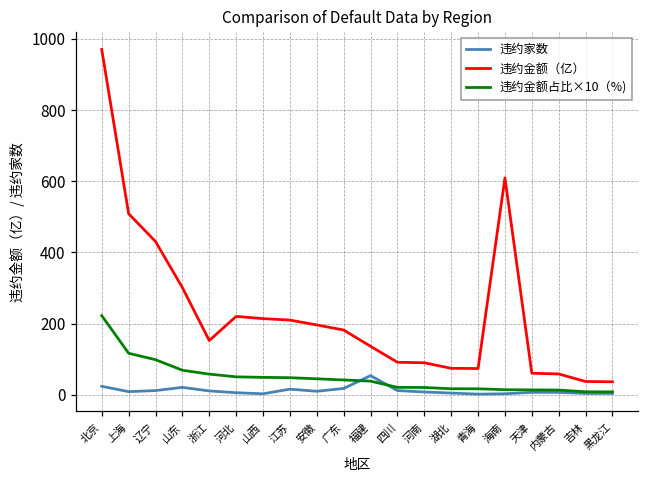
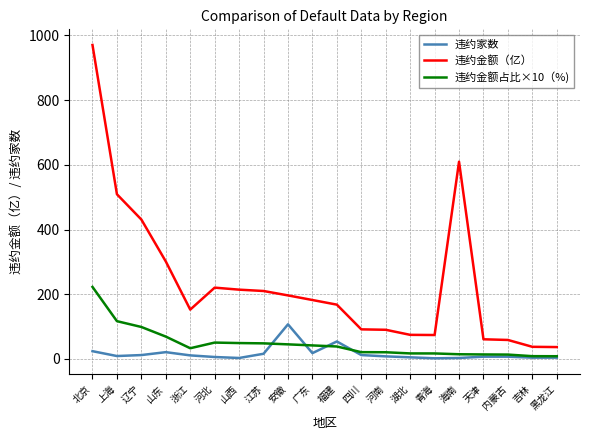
  {
    "违约家数": {
      "北京": 20,
      "上海": 10,
      "辽宁": 10,
      "山东": 20,
      "浙江": 10,
      "河北": 10,
      "山西": 0,
      "江苏": 20,
-     "安徽": 10,
+     "安徽": 110,
      "广东": 20,
      "福建": 50,
      "四川": 10,
      "河南": 10,
      "湖北": 10,
      "青海": 0,
      "海南": 0
    },
    "违约金额（亿）": {
      "北京": 970,
      "上海": 510,
      "辽宁": 430,
      "山东": 300,
      "浙江": 150,
      "河北": 220,
      "山西": 210,
      "江苏": 210,
      "安徽": 200,
      "广东": 180,
-     "福建": 140,
+     "福建": 170,
      "四川": 90,
      "河南": 90,
      "湖北": 70,
      "青海": 70,
      "海南": 610,
      "天津": 60,
      "内蒙古": 60,
      "吉林": 40,
      "黑龙江": 40
    },
    "违约金额占比×10（%)": {
      "北京": 220,
      "上海": 120,
      "辽宁": 100,
      "山东": 70,
-     "浙江": 60,
+     "浙江": 30,
      "河北": 50,
      "山西": 50,
      "江苏": 50,
      "安徽": 50,
      "广东": 40,
      "福建": 40,
      "四川": 20,
      "河南": 20,
      "湖北": 20,
      "青海": 20,
      "海南": 10
    }
  }
